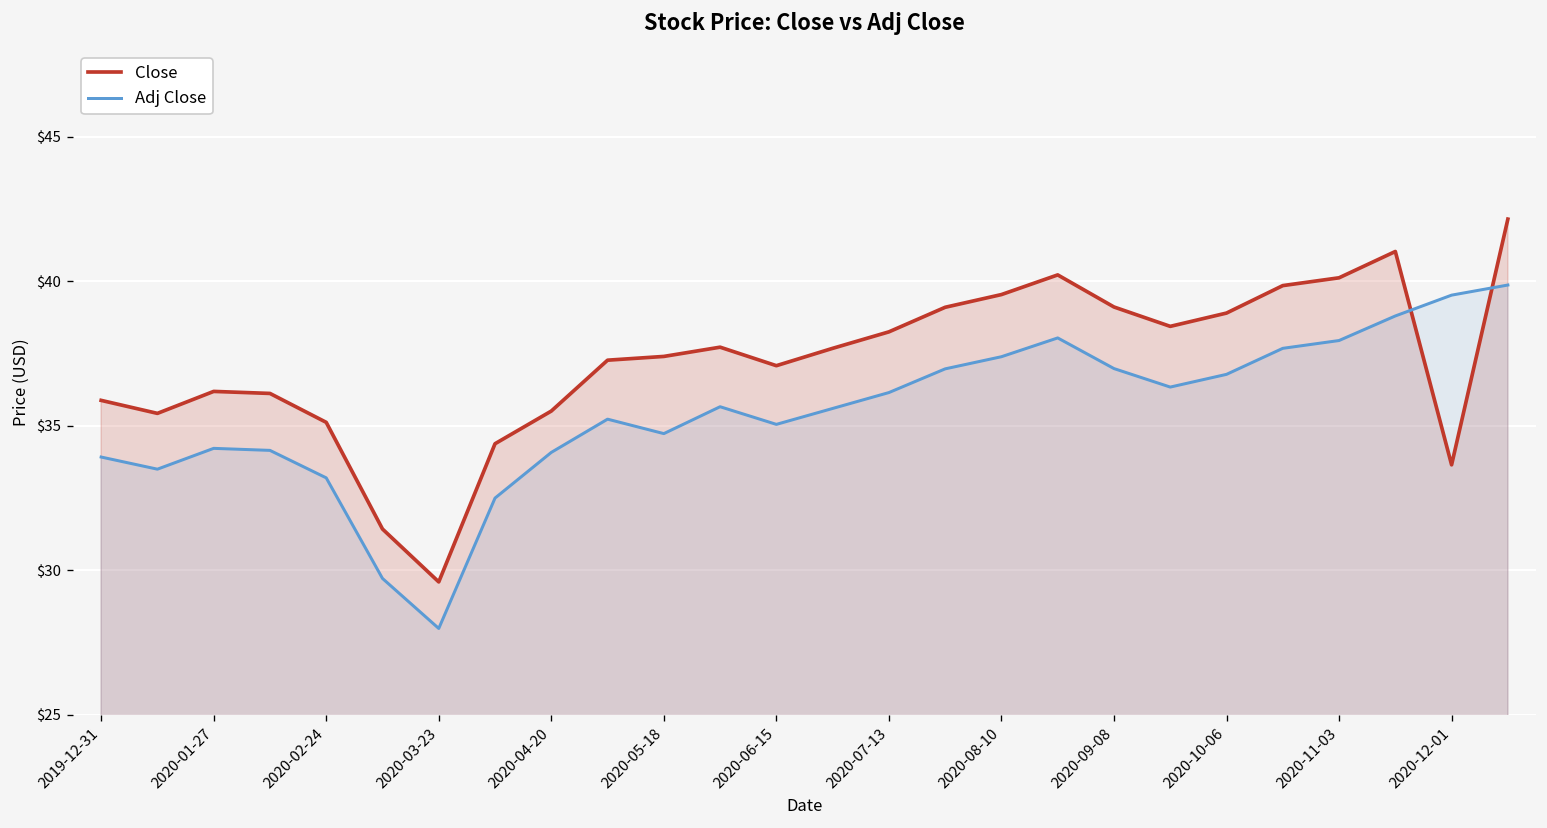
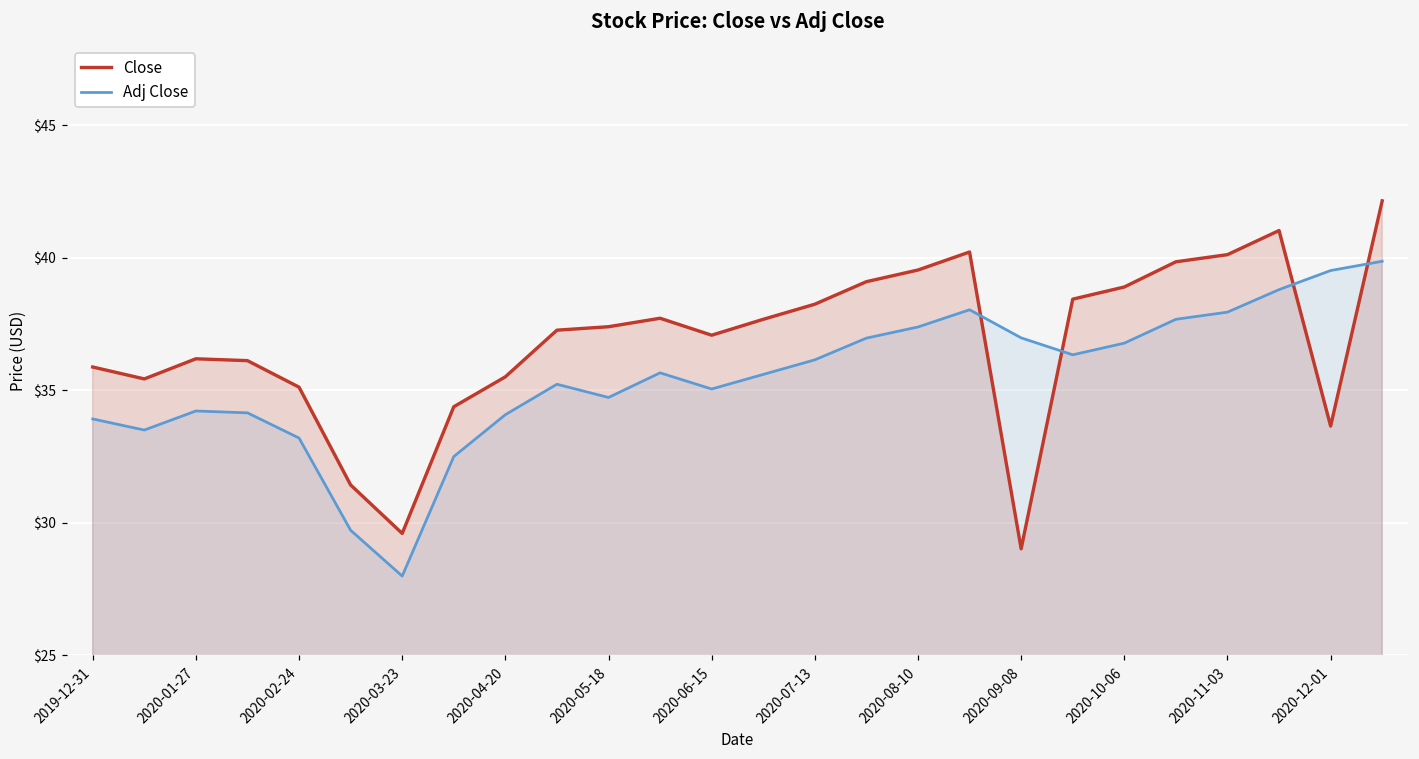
  {
    "Close": {
      "2019-12-31": "$35.9",
      "2020-01-27": "$36.2",
      "2020-02-24": "$35.1",
      "2020-03-23": "$29.6",
      "2020-04-20": "$35.5",
      "2020-05-18": "$37.4",
      "2020-06-15": "$37.1",
      "2020-07-13": "$38.3",
      "2020-08-10": "$39.5",
-     "2020-09-08": "$39.1",
+     "2020-09-08": "$29.0",
      "2020-10-06": "$38.9",
      "2020-11-03": "$40.1",
      "2020-12-01": "$33.7"
    },
    "Adj Close": {
      "2019-12-31": "$33.9",
      "2020-01-27": "$34.2",
      "2020-02-24": "$33.2",
      "2020-03-23": "$28.0",
      "2020-04-20": "$34.1",
      "2020-05-18": "$34.7",
      "2020-06-15": "$35.1",
      "2020-07-13": "$36.2",
      "2020-08-10": "$37.4",
      "2020-09-08": "$37.0",
      "2020-10-06": "$36.8",
      "2020-11-03": "$38.0",
      "2020-12-01": "$39.5"
    }
  }
